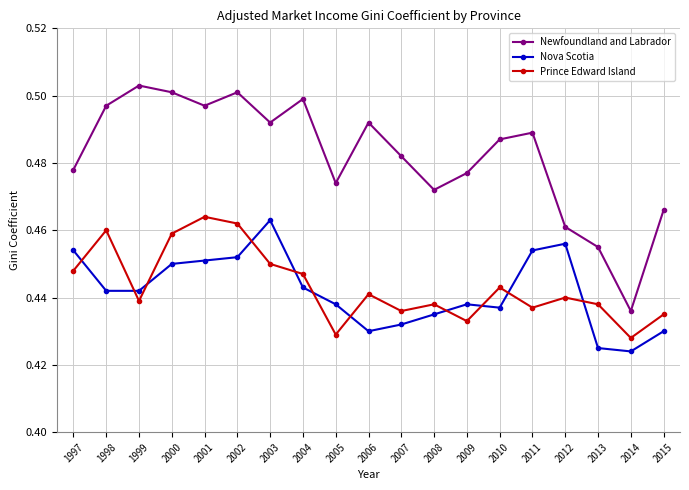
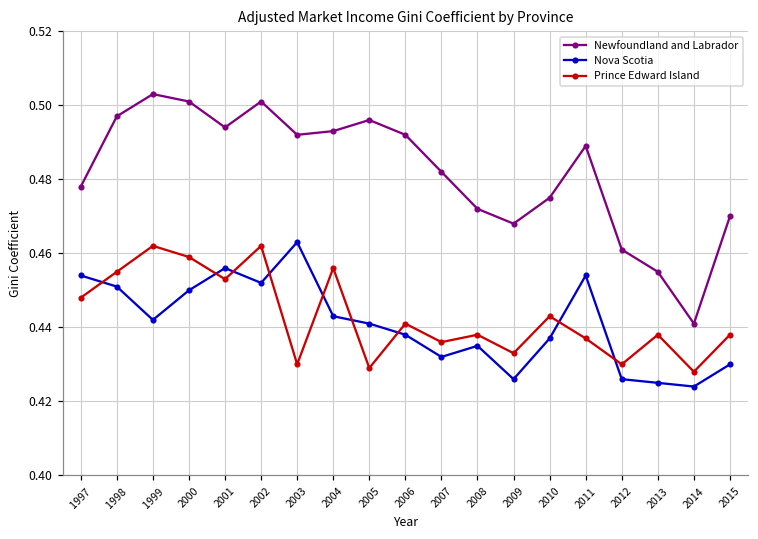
  {
    "Newfoundland and Labrador": {
      "1997": 0.478,
      "1998": 0.497,
      "1999": 0.503,
      "2000": 0.501,
-     "2001": 0.497,
+     "2001": 0.494,
      "2002": 0.501,
      "2003": 0.492,
-     "2004": 0.499,
-     "2005": 0.474,
+     "2004": 0.493,
+     "2005": 0.496,
      "2006": 0.492,
      "2007": 0.482,
      "2008": 0.472,
-     "2009": 0.477,
-     "2010": 0.487,
+     "2009": 0.468,
+     "2010": 0.475,
      "2011": 0.489,
      "2012": 0.461,
      "2013": 0.455,
-     "2014": 0.436,
-     "2015": 0.466
+     "2014": 0.441,
+     "2015": 0.470
    },
    "Nova Scotia": {
      "1997": 0.454,
-     "1998": 0.442,
+     "1998": 0.451,
      "1999": 0.442,
      "2000": 0.450,
-     "2001": 0.451,
+     "2001": 0.456,
      "2002": 0.452,
      "2003": 0.463,
      "2004": 0.443,
-     "2005": 0.438,
-     "2006": 0.430,
+     "2005": 0.441,
+     "2006": 0.438,
      "2007": 0.432,
      "2008": 0.435,
-     "2009": 0.438,
+     "2009": 0.426,
      "2010": 0.437,
      "2011": 0.454,
-     "2012": 0.456,
+     "2012": 0.426,
      "2013": 0.425,
      "2014": 0.424,
      "2015": 0.430
    },
    "Prince Edward Island": {
      "1997": 0.448,
-     "1998": 0.460,
-     "1999": 0.439,
+     "1998": 0.455,
+     "1999": 0.462,
      "2000": 0.459,
-     "2001": 0.464,
+     "2001": 0.453,
      "2002": 0.462,
-     "2003": 0.45,
-     "2004": 0.447,
+     "2003": 0.43,
+     "2004": 0.456,
      "2005": 0.429,
      "2006": 0.441,
      "2007": 0.436,
      "2008": 0.438,
      "2009": 0.433,
      "2010": 0.443,
      "2011": 0.437,
-     "2012": 0.44,
+     "2012": 0.43,
      "2013": 0.438,
      "2014": 0.428,
-     "2015": 0.435
+     "2015": 0.438
    }
  }
